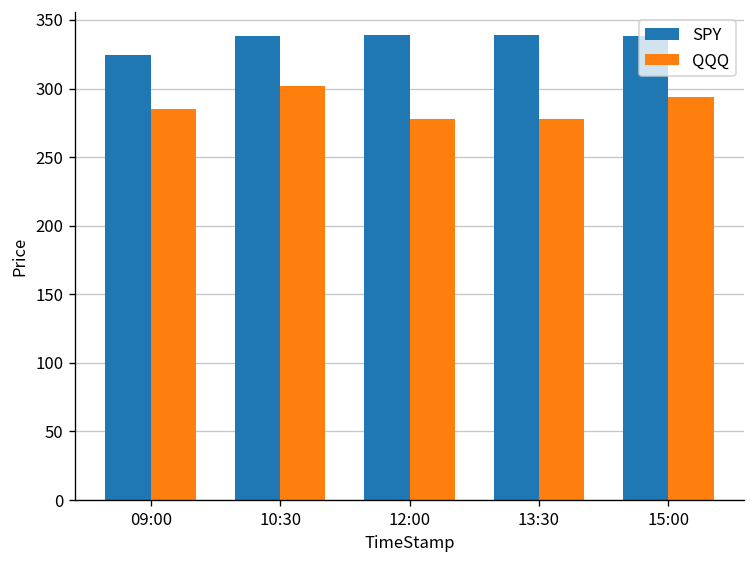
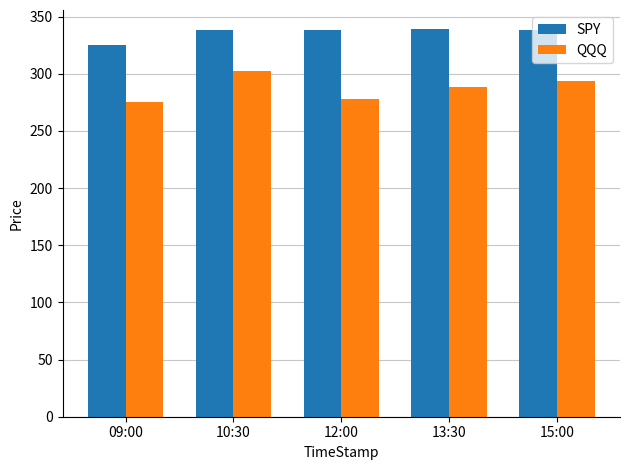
  {
    "SPY": {
      "09:00": 325,
      "10:30": 338,
      "12:00": 339,
      "13:30": 339
    },
    "QQQ": {
-     "09:00": 285,
+     "09:00": 275,
      "10:30": 302,
      "12:00": 278,
-     "13:30": 278,
+     "13:30": 288,
      "15:00": 294
    }
  }
